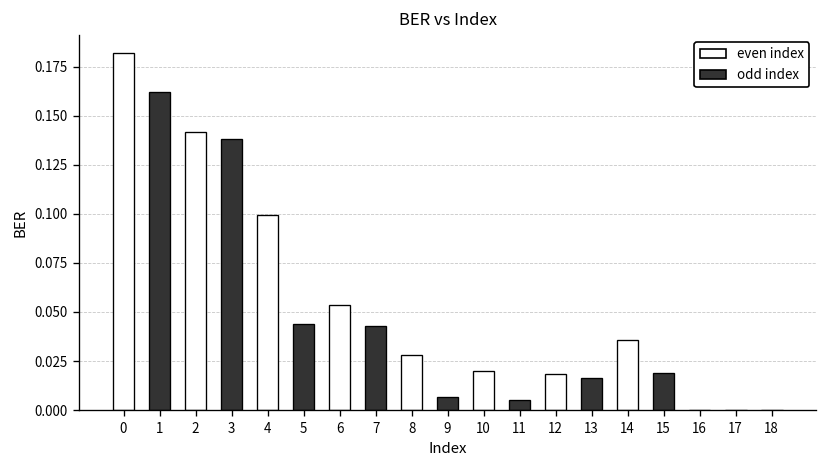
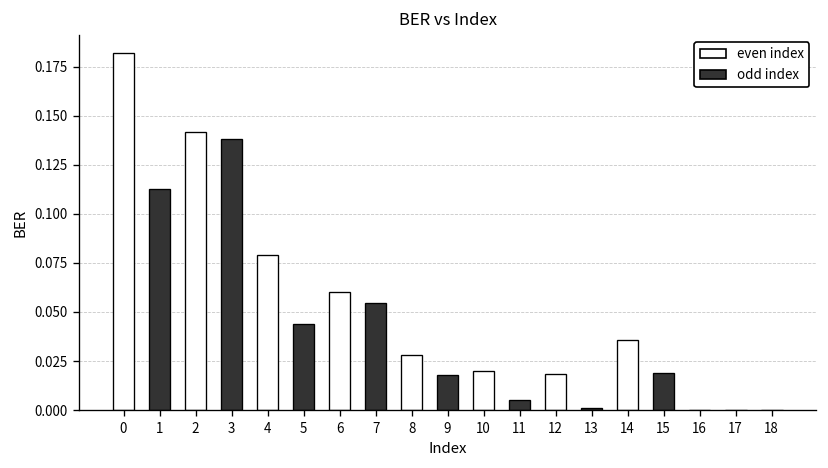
  {
    "0": 0.182,
-   "1": 0.162,
+   "1": 0.113,
    "2": 0.142,
    "3": 0.138,
-   "4": 0.099,
+   "4": 0.079,
    "5": 0.044,
-   "6": 0.053,
-   "7": 0.043,
+   "6": 0.060,
+   "7": 0.054,
    "8": 0.028,
-   "9": 0.007,
+   "9": 0.018,
    "10": 0.020,
    "11": 0.005,
    "12": 0.018,
-   "13": 0.017,
+   "13": 0.001,
    "14": 0.036,
    "15": 0.019
  }
